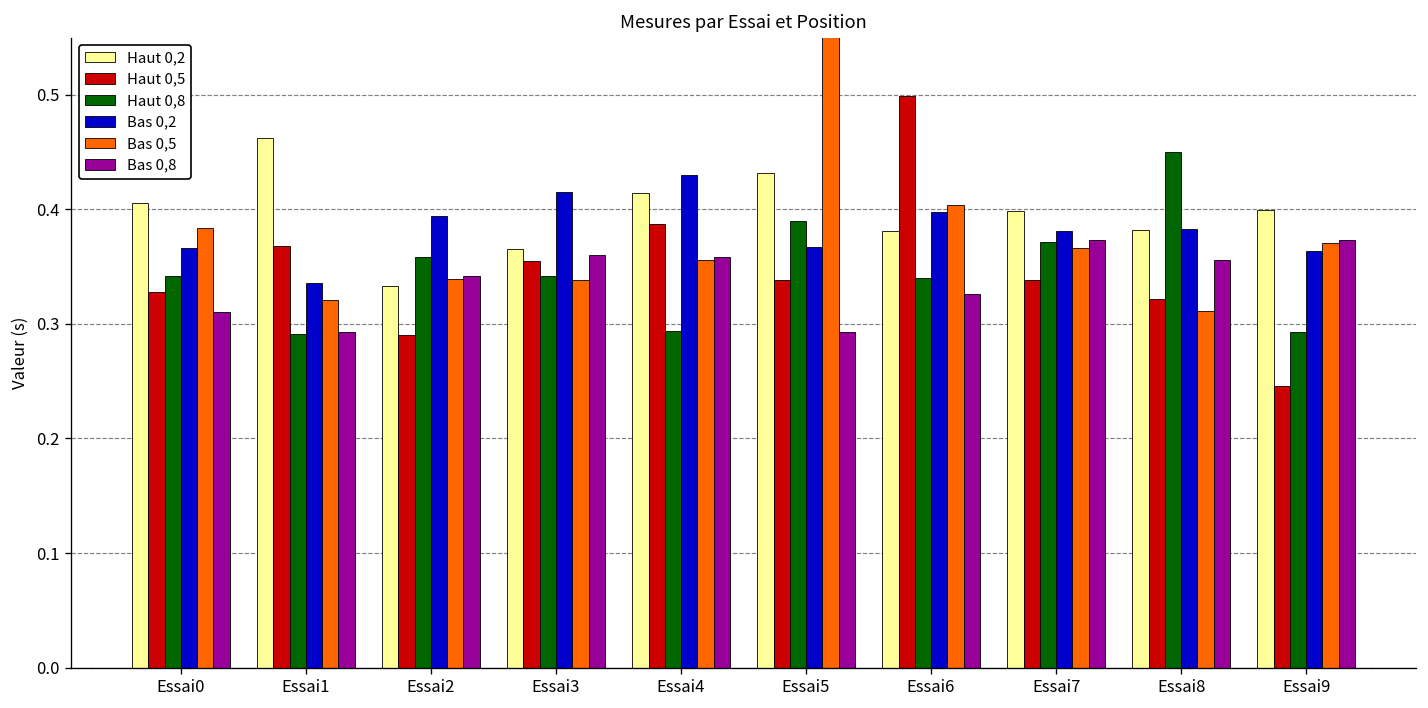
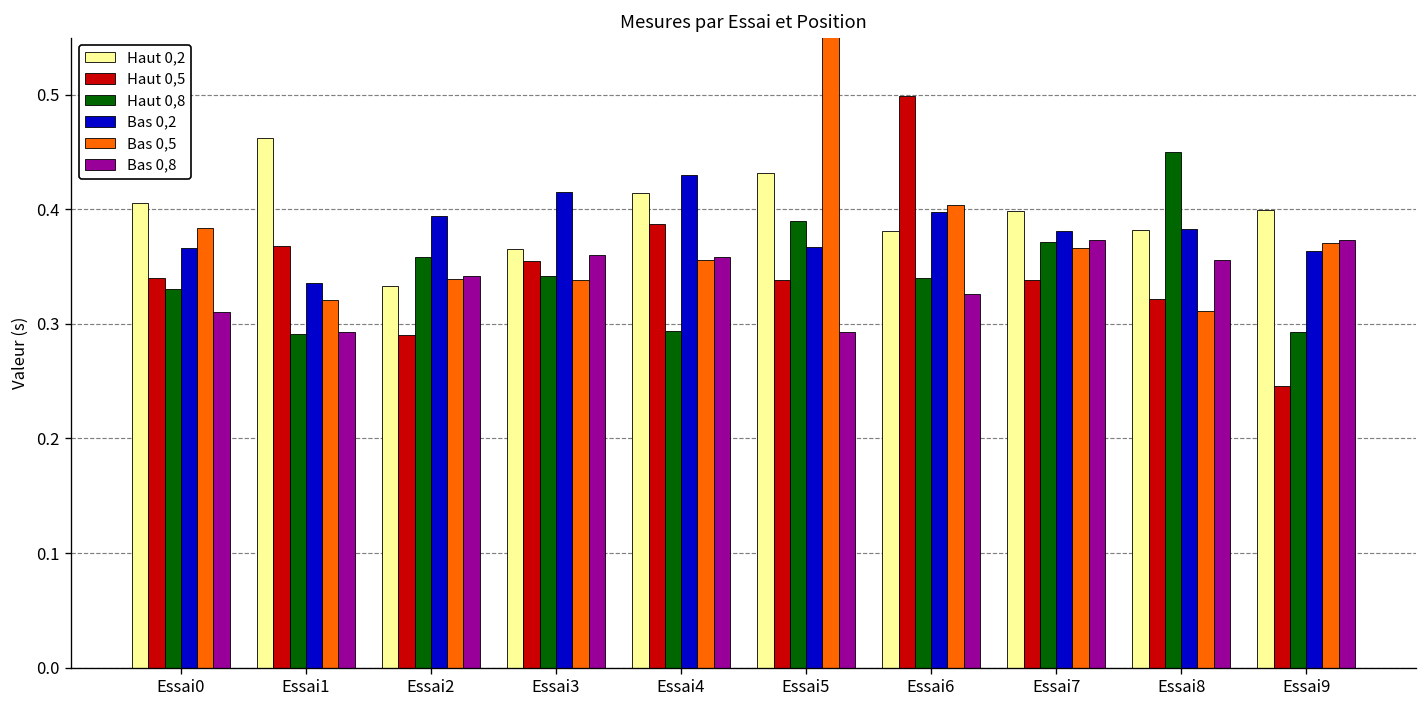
  {
    "Haut 0,2": {
      "Essai0": 0.41,
      "Essai1": 0.46,
      "Essai2": 0.33,
      "Essai3": 0.37,
      "Essai4": 0.41,
      "Essai5": 0.43,
      "Essai6": 0.38,
      "Essai7": 0.40,
      "Essai8": 0.38,
      "Essai9": 0.40
    },
    "Haut 0,5": {
-     "Essai0": 0.33,
+     "Essai0": 0.34,
      "Essai1": 0.37,
      "Essai2": 0.29,
      "Essai3": 0.36,
      "Essai4": 0.39,
      "Essai5": 0.34,
      "Essai6": 0.50,
      "Essai7": 0.34,
      "Essai8": 0.32,
      "Essai9": 0.25
    },
    "Haut 0,8": {
-     "Essai0": 0.34,
+     "Essai0": 0.33,
      "Essai1": 0.29,
      "Essai2": 0.36,
      "Essai3": 0.34,
      "Essai4": 0.29,
      "Essai5": 0.39,
      "Essai6": 0.34,
      "Essai7": 0.37,
      "Essai8": 0.45,
      "Essai9": 0.29
    },
    "Bas 0,2": {
      "Essai0": 0.37,
      "Essai1": 0.34,
      "Essai2": 0.39,
      "Essai3": 0.41,
      "Essai4": 0.43,
      "Essai5": 0.37,
      "Essai6": 0.40,
      "Essai7": 0.38,
      "Essai8": 0.38,
      "Essai9": 0.36
    },
    "Bas 0,5": {
      "Essai0": 0.38,
      "Essai1": 0.32,
      "Essai2": 0.34,
      "Essai3": 0.34,
      "Essai4": 0.36,
      "Essai6": 0.40,
      "Essai7": 0.37,
      "Essai8": 0.31,
      "Essai9": 0.37
    },
    "Bas 0,8": {
      "Essai0": 0.31,
      "Essai1": 0.29,
      "Essai2": 0.34,
      "Essai3": 0.36,
      "Essai4": 0.36,
      "Essai5": 0.29,
      "Essai6": 0.33,
      "Essai7": 0.37,
      "Essai8": 0.36,
      "Essai9": 0.37
    }
  }
